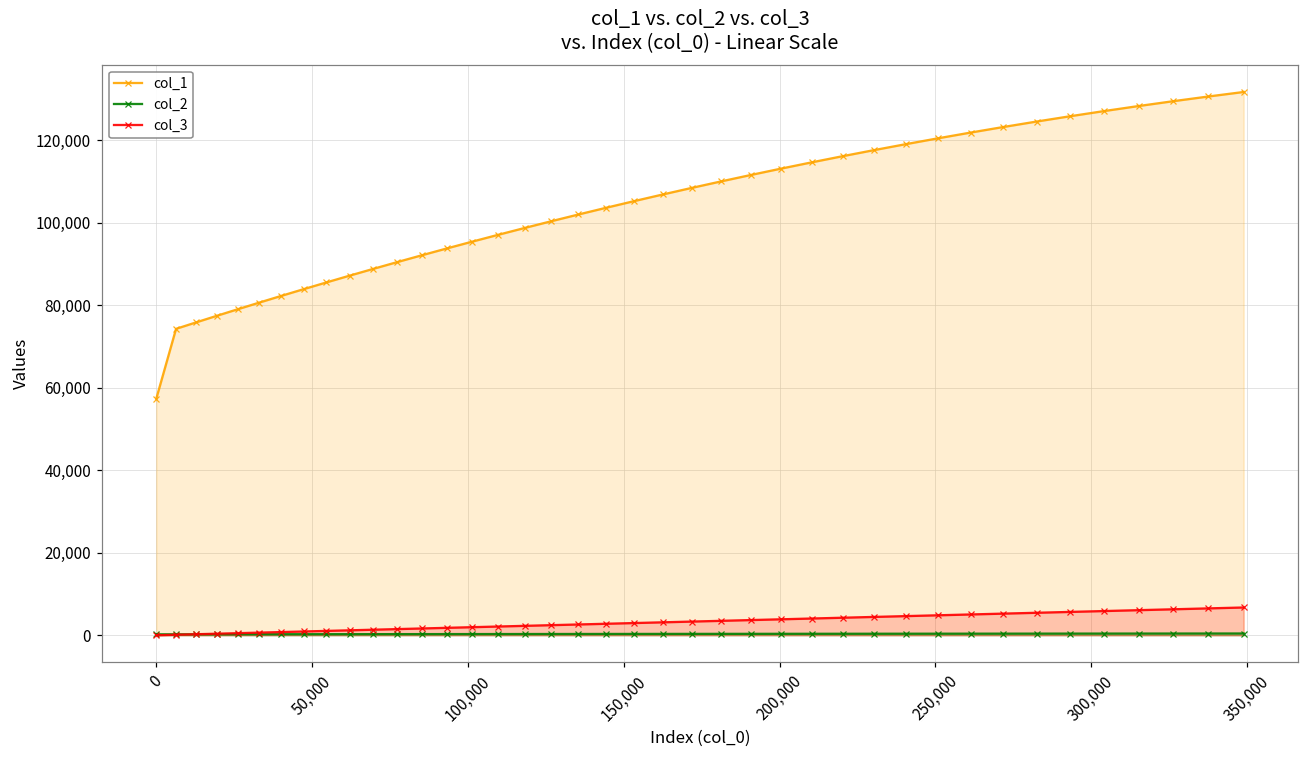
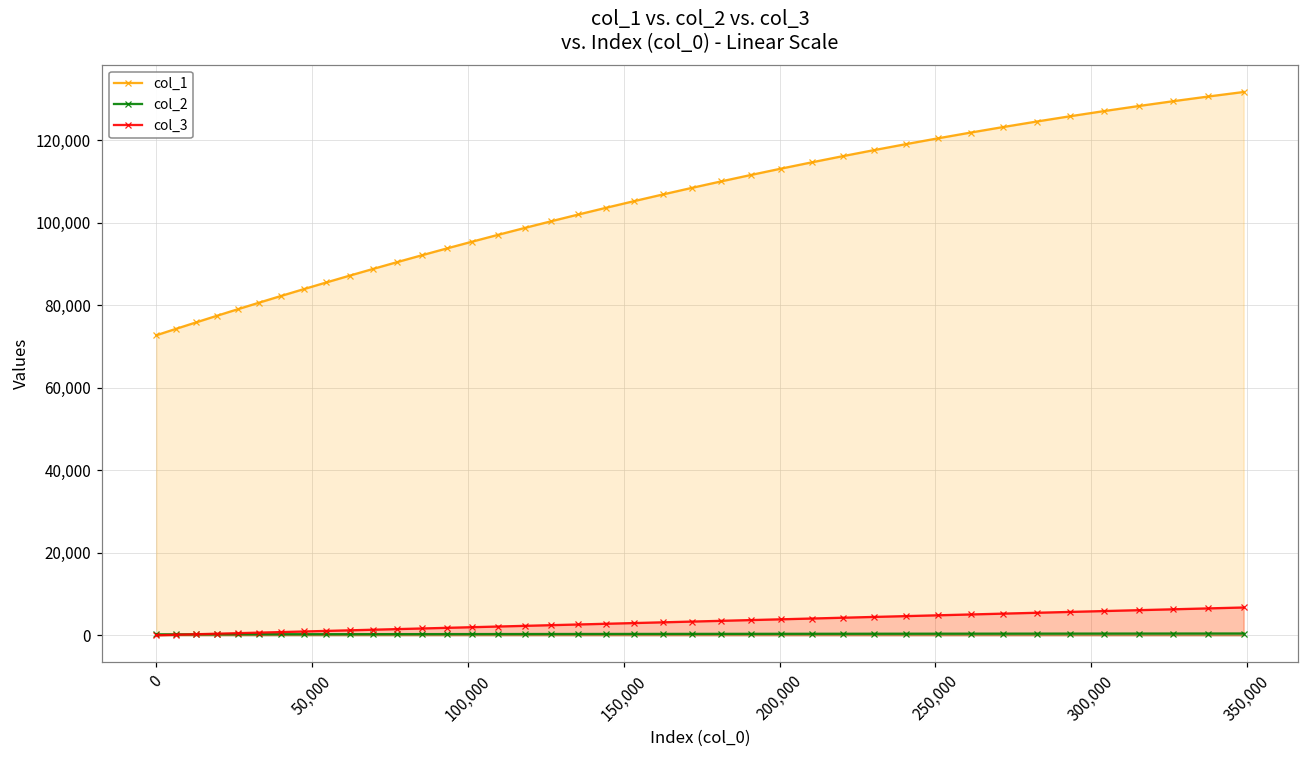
  {
    "col_1": {
-     "0": "57,000"
+     "0": "73,000"
    }
  }
